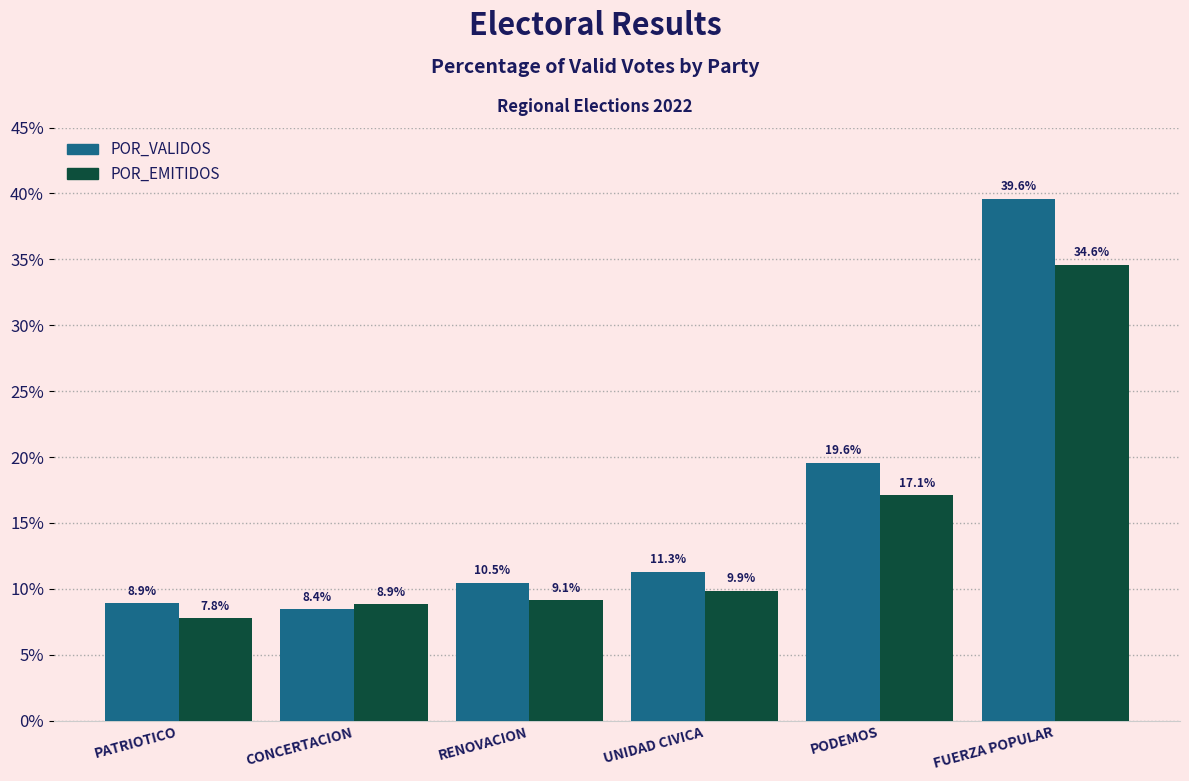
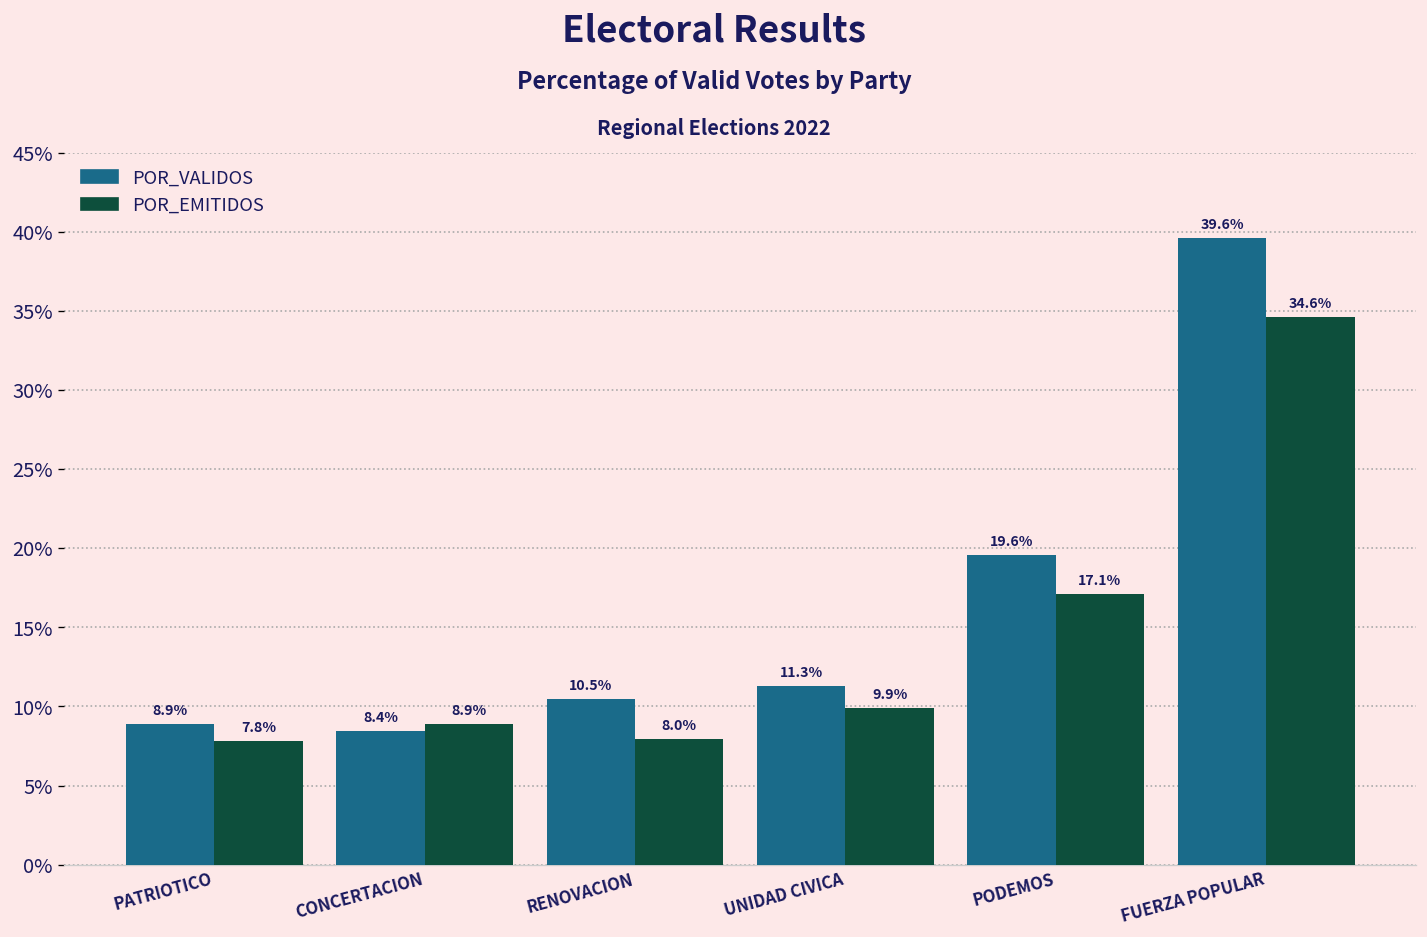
  {
    "POR_VALIDOS": {
      "PATRIOTICO": "8.9%",
      "CONCERTACION": "8.4%",
      "RENOVACION": "10.5%",
      "UNIDAD CIVICA": "11.3%",
      "PODEMOS": "19.6%",
      "FUERZA POPULAR": "39.6%"
    },
    "POR_EMITIDOS": {
      "PATRIOTICO": "7.8%",
      "CONCERTACION": "8.9%",
-     "RENOVACION": "9.1%",
+     "RENOVACION": "8.0%",
      "UNIDAD CIVICA": "9.9%",
      "PODEMOS": "17.1%",
      "FUERZA POPULAR": "34.6%"
    }
  }
